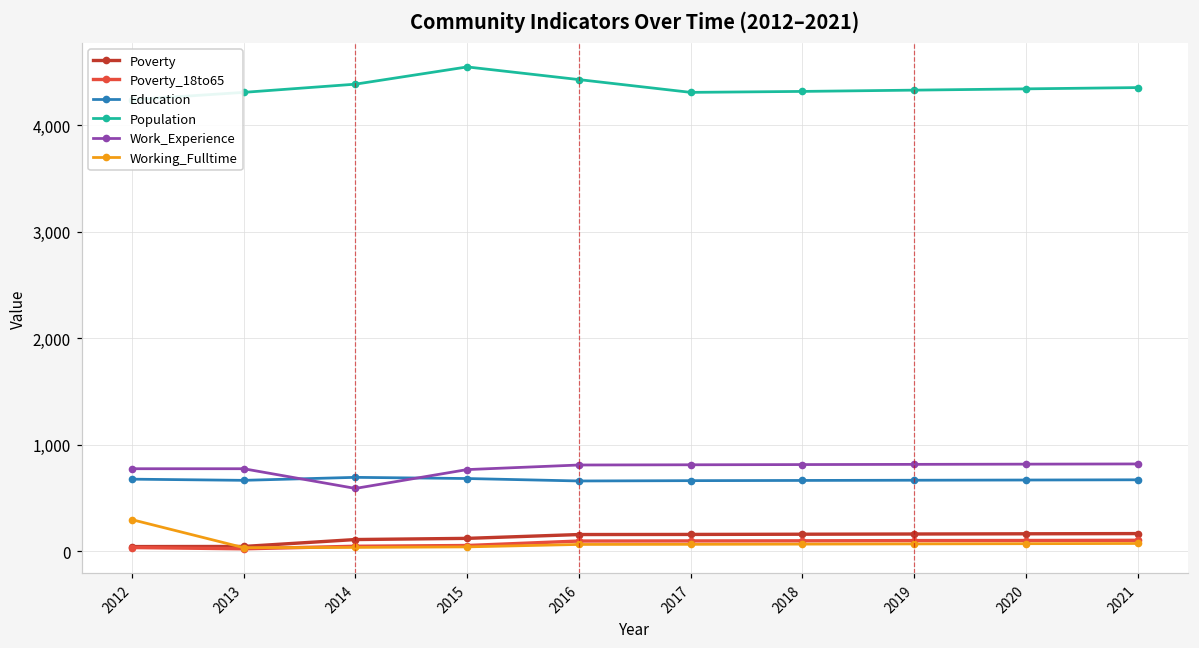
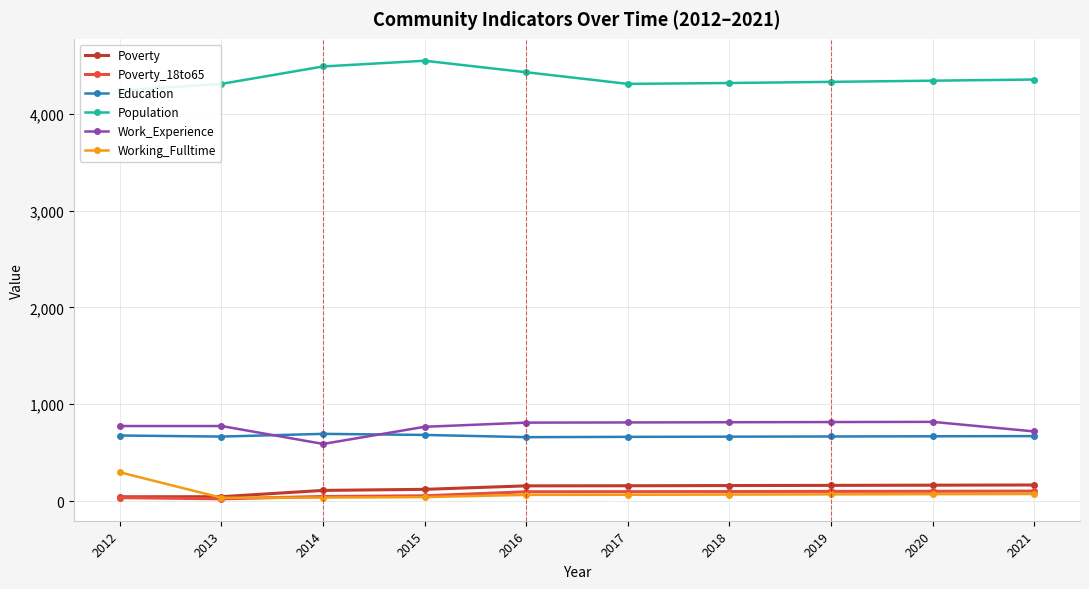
  {
    "Education": {
      "2012": "700",
      "2013": "700",
      "2014": "700",
      "2015": "700",
      "2016": "700",
      "2017": "700",
      "2018": "700",
      "2019": "700",
      "2020": "700",
      "2021": "700"
    },
    "Population": {
      "2013": "4,300",
-     "2014": "4,400",
+     "2014": "4,500",
      "2015": "4,500",
      "2016": "4,400",
      "2017": "4,300",
      "2018": "4,300",
      "2019": "4,300",
      "2020": "4,300",
      "2021": "4,400"
    },
    "Work_Experience": {
      "2012": "800",
      "2013": "800",
      "2014": "600",
      "2015": "800",
      "2016": "800",
      "2017": "800",
      "2018": "800",
      "2019": "800",
      "2020": "800",
-     "2021": "800"
+     "2021": "700"
    },
    "Working_Fulltime": {
      "2012": "300",
      "2016": "100",
      "2017": "100",
      "2018": "100",
      "2019": "100",
      "2020": "100",
      "2021": "100"
    }
  }
